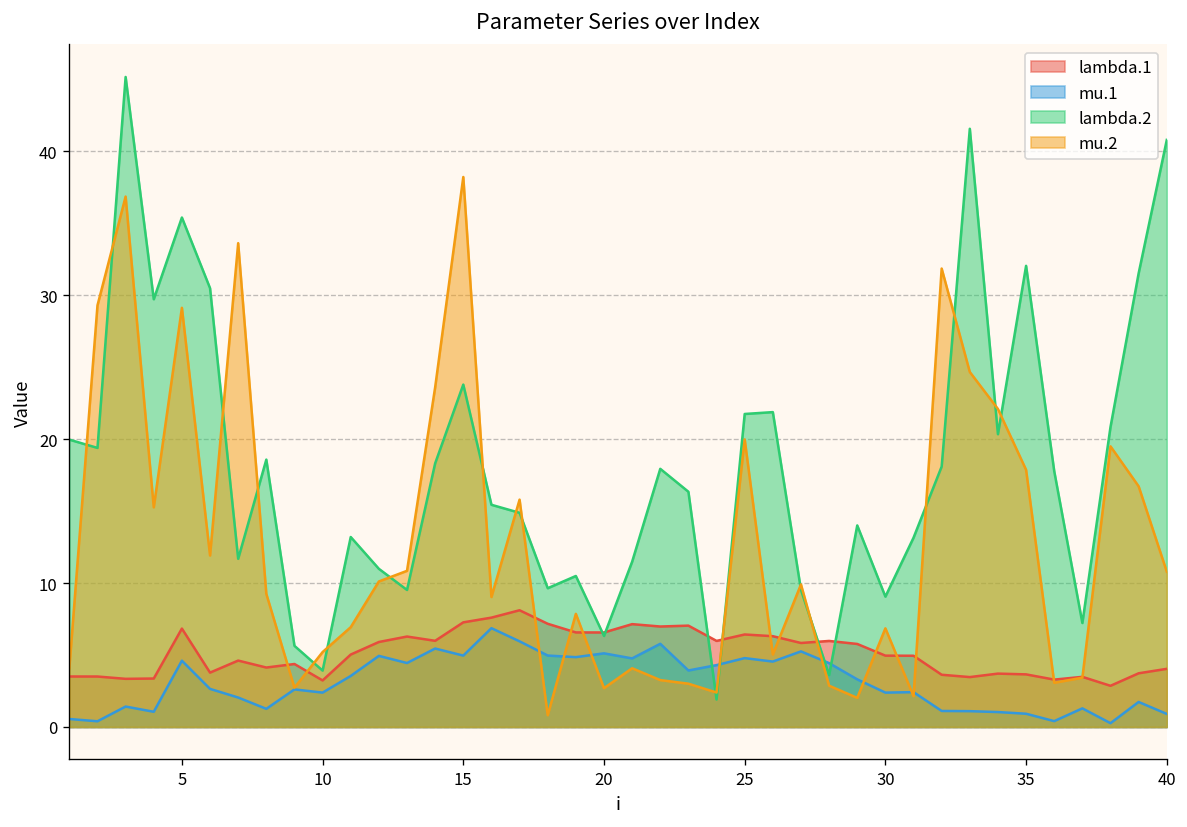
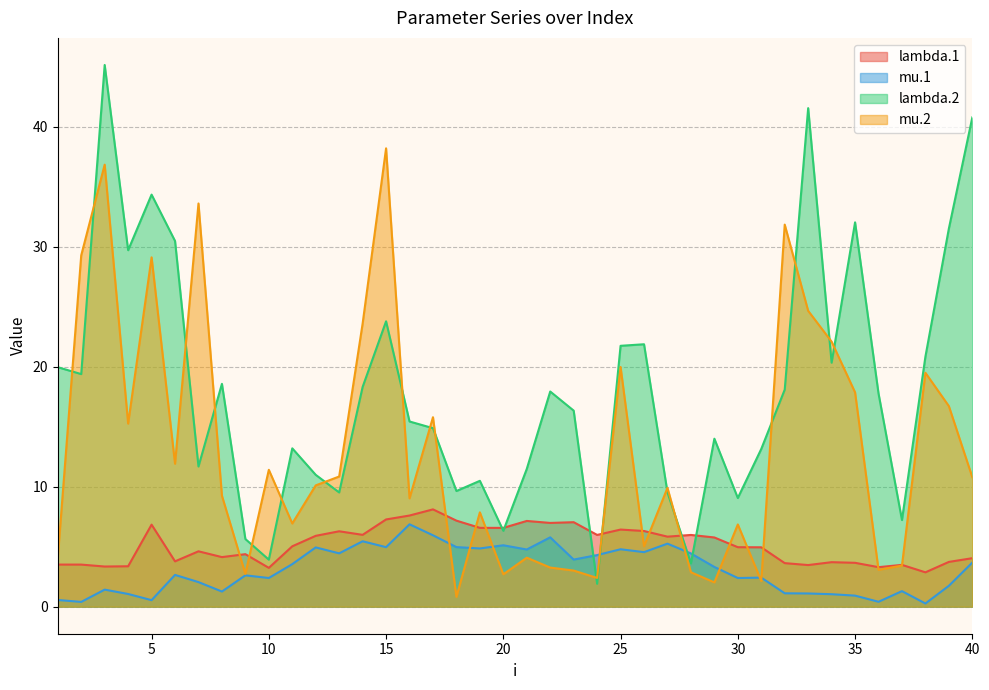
  {
    "lambda.1": {
      "5": 6.8,
      "10": 3.2,
      "15": 7.3,
      "20": 6.6,
      "25": 6.4,
      "30": 5.0,
      "35": 3.7,
      "40": 4.0
    },
    "mu.1": {
-     "5": 4.6,
+     "5": 0.5,
      "10": 2.4,
      "15": 5.0,
      "20": 5.1,
      "25": 4.8,
      "30": 2.4,
      "35": 0.9,
-     "40": 0.9
+     "40": 3.7
    },
    "lambda.2": {
-     "5": 35.4,
+     "5": 34.3,
      "10": 3.9,
      "15": 23.8,
      "20": 6.3,
      "25": 21.7,
      "30": 9.1,
      "35": 32.0,
      "40": 40.8
    },
    "mu.2": {
      "5": 29.1,
-     "10": 5.2,
+     "10": 11.4,
      "15": 38.2,
      "20": 2.7,
      "25": 20.0,
      "30": 6.9,
      "35": 17.9,
      "40": 10.8
    }
  }
